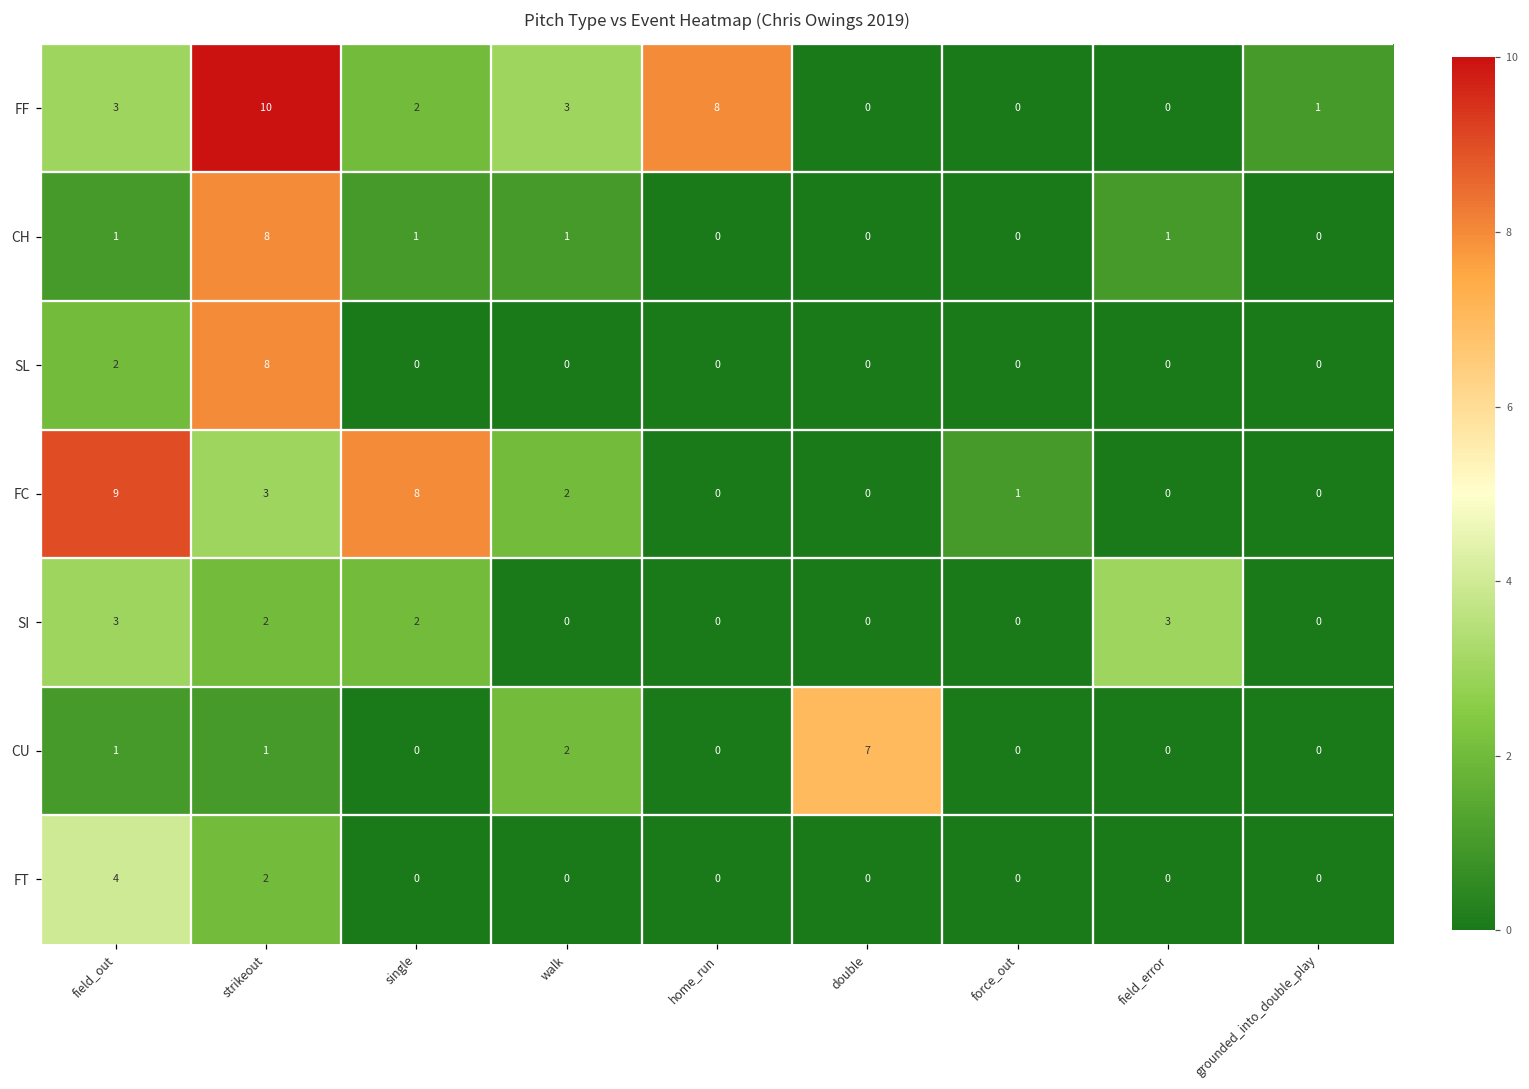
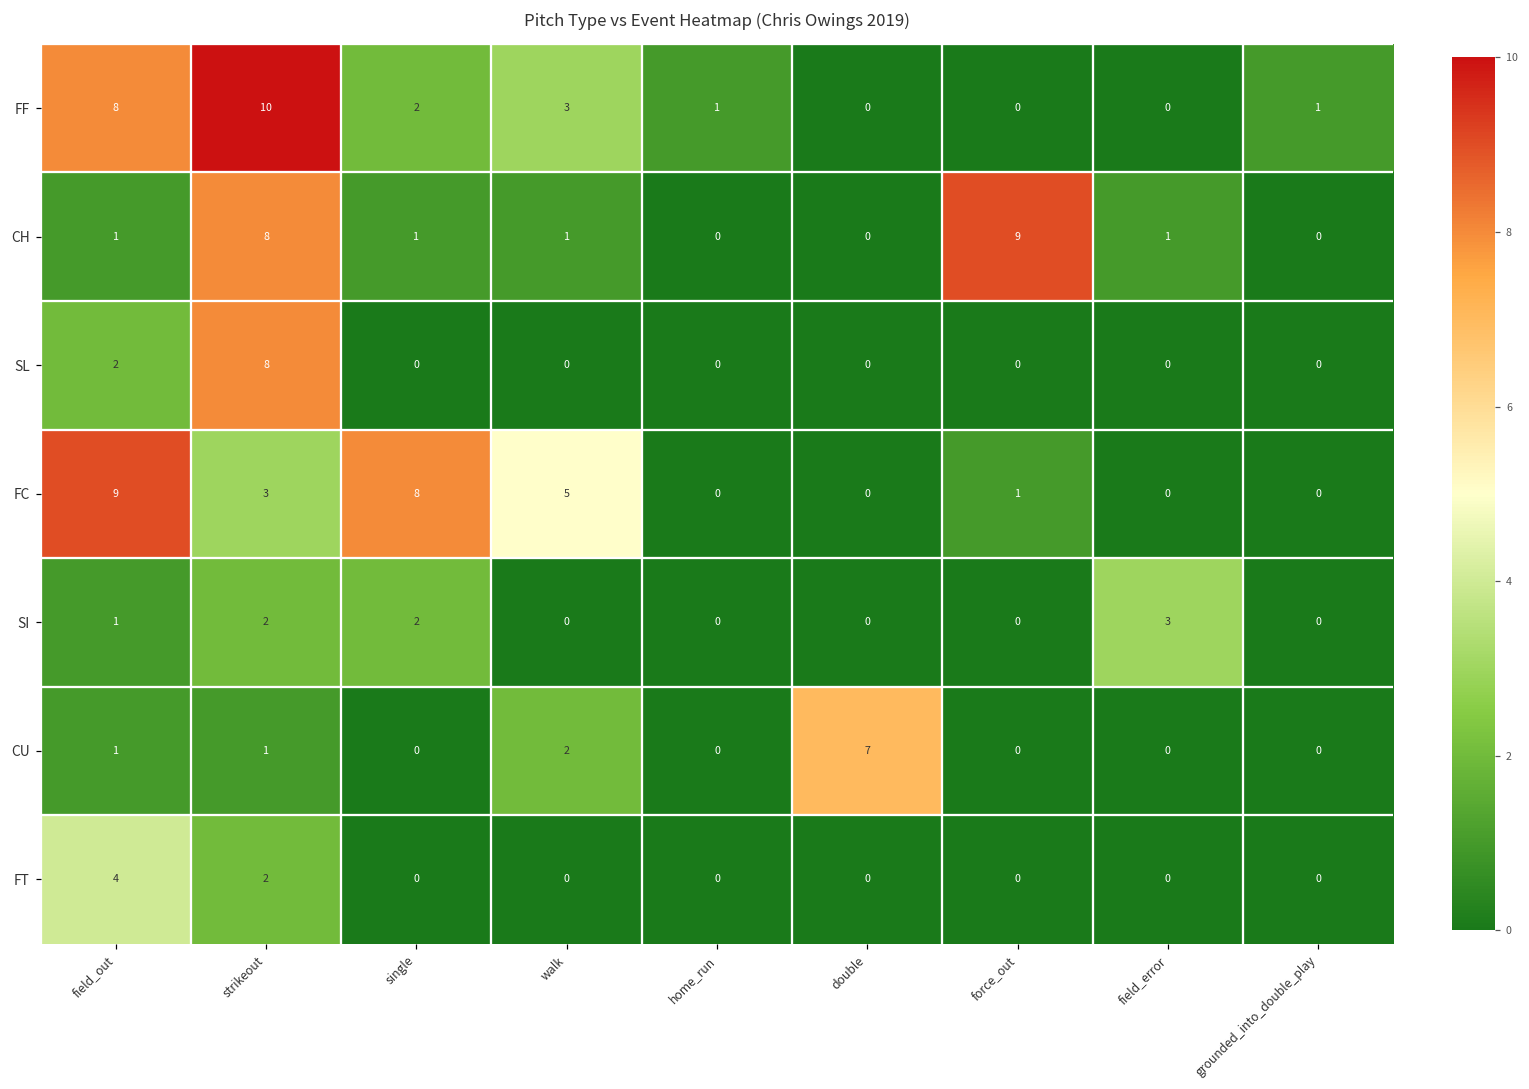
  {
    "FF": {
-     "field_out": 3,
+     "field_out": 8,
      "strikeout": 10,
      "single": 2,
      "walk": 3,
-     "home_run": 8,
+     "home_run": 1,
      "double": 0,
      "force_out": 0,
      "field_error": 0,
      "grounded_into_double_play": 1
    },
    "CH": {
      "field_out": 1,
      "strikeout": 8,
      "single": 1,
      "walk": 1,
      "home_run": 0,
      "double": 0,
-     "force_out": 0,
+     "force_out": 9,
      "field_error": 1,
      "grounded_into_double_play": 0
    },
    "SL": {
      "field_out": 2,
      "strikeout": 8,
      "single": 0,
      "walk": 0,
      "home_run": 0,
      "double": 0,
      "force_out": 0,
      "field_error": 0,
      "grounded_into_double_play": 0
    },
    "FC": {
      "field_out": 9,
      "strikeout": 3,
      "single": 8,
-     "walk": 2,
+     "walk": 5,
      "home_run": 0,
      "double": 0,
      "force_out": 1,
      "field_error": 0,
      "grounded_into_double_play": 0
    },
    "SI": {
-     "field_out": 3,
+     "field_out": 1,
      "strikeout": 2,
      "single": 2,
      "walk": 0,
      "home_run": 0,
      "double": 0,
      "force_out": 0,
      "field_error": 3,
      "grounded_into_double_play": 0
    },
    "CU": {
      "field_out": 1,
      "strikeout": 1,
      "single": 0,
      "walk": 2,
      "home_run": 0,
      "double": 7,
      "force_out": 0,
      "field_error": 0,
      "grounded_into_double_play": 0
    },
    "FT": {
      "field_out": 4,
      "strikeout": 2,
      "single": 0,
      "walk": 0,
      "home_run": 0,
      "double": 0,
      "force_out": 0,
      "field_error": 0,
      "grounded_into_double_play": 0
    }
  }
